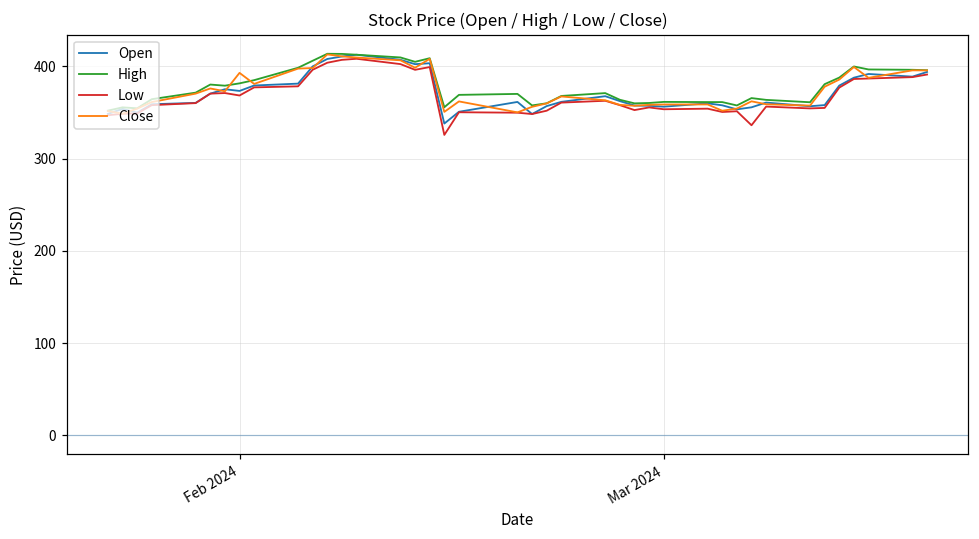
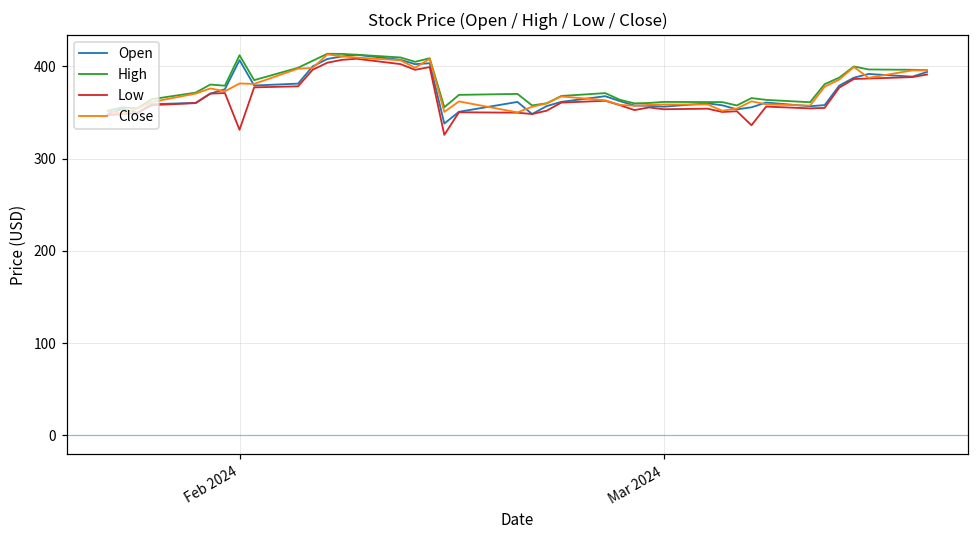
  {
    "Open": {
-     "Feb 2024": 370
+     "Feb 2024": 410
    },
    "High": {
-     "Feb 2024": 380
+     "Feb 2024": 410
    },
    "Low": {
-     "Feb 2024": 370
+     "Feb 2024": 330
    },
    "Close": {
-     "Feb 2024": 390
+     "Feb 2024": 380
    }
  }
